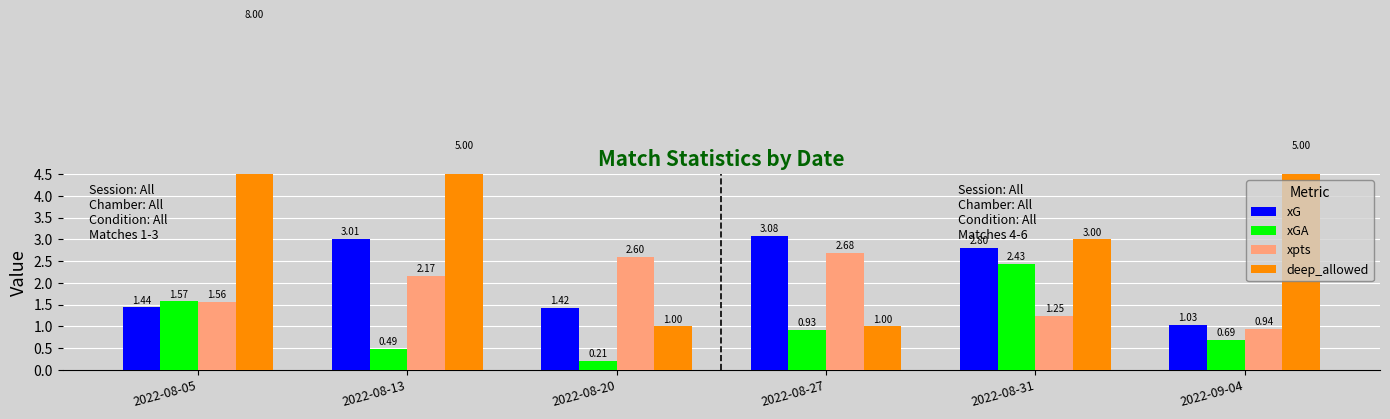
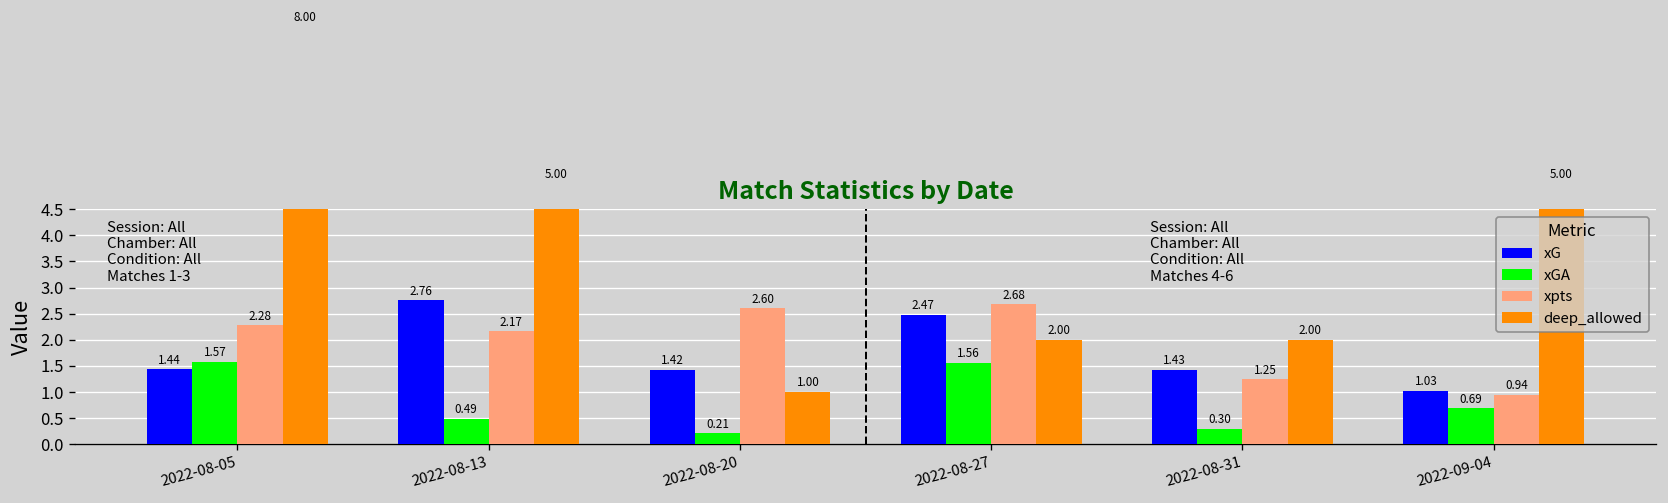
  {
    "xG": {
      "2022-08-05": 1.44,
-     "2022-08-13": 3.01,
+     "2022-08-13": 2.76,
      "2022-08-20": 1.42,
-     "2022-08-27": 3.08,
-     "2022-08-31": 2.80,
+     "2022-08-27": 2.47,
+     "2022-08-31": 1.43,
      "2022-09-04": 1.03
    },
    "xGA": {
      "2022-08-05": 1.57,
      "2022-08-13": 0.49,
      "2022-08-20": 0.21,
-     "2022-08-27": 0.93,
-     "2022-08-31": 2.43,
+     "2022-08-27": 1.56,
+     "2022-08-31": 0.30,
      "2022-09-04": 0.69
    },
    "xpts": {
-     "2022-08-05": 1.56,
+     "2022-08-05": 2.28,
      "2022-08-13": 2.17,
      "2022-08-20": 2.60,
      "2022-08-27": 2.68,
      "2022-08-31": 1.25,
      "2022-09-04": 0.94
    },
    "deep_allowed": {
      "2022-08-20": 1.00,
-     "2022-08-27": 1.00,
-     "2022-08-31": 3.00
+     "2022-08-27": 2.00,
+     "2022-08-31": 2.00
    }
  }
